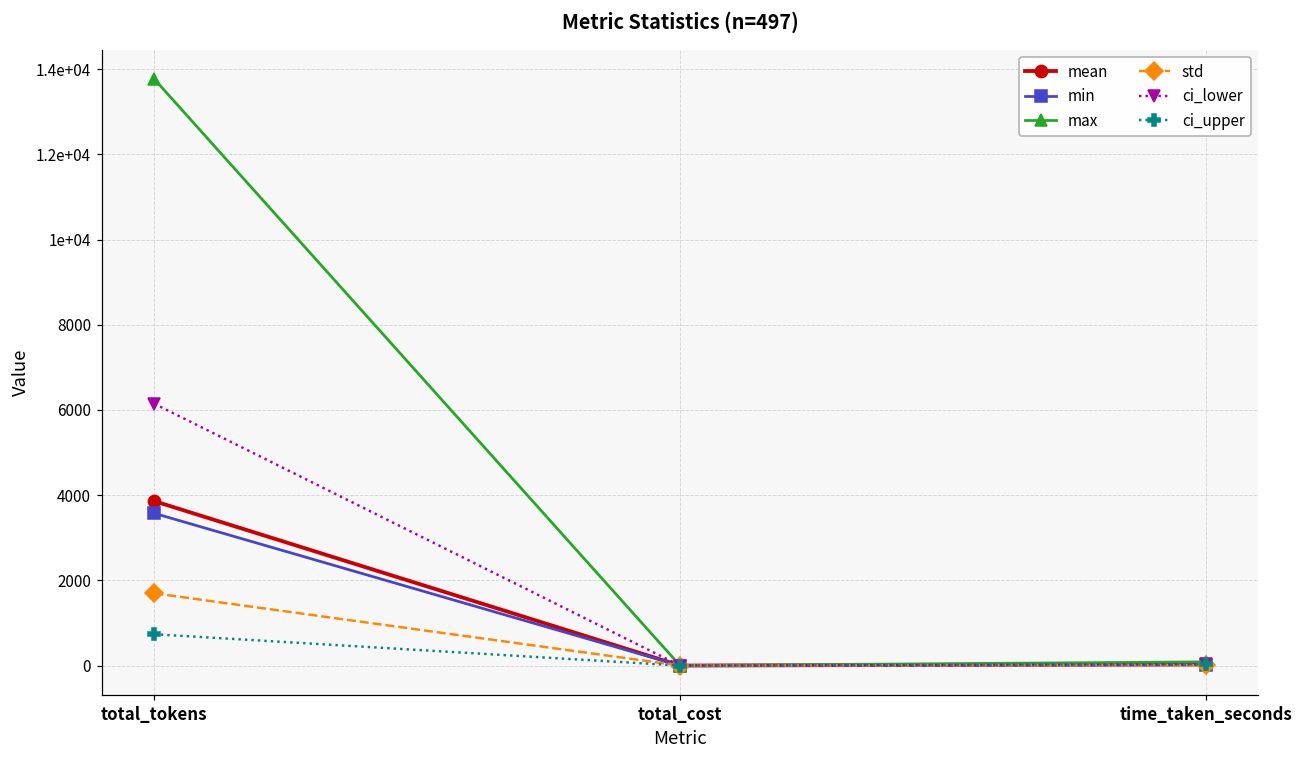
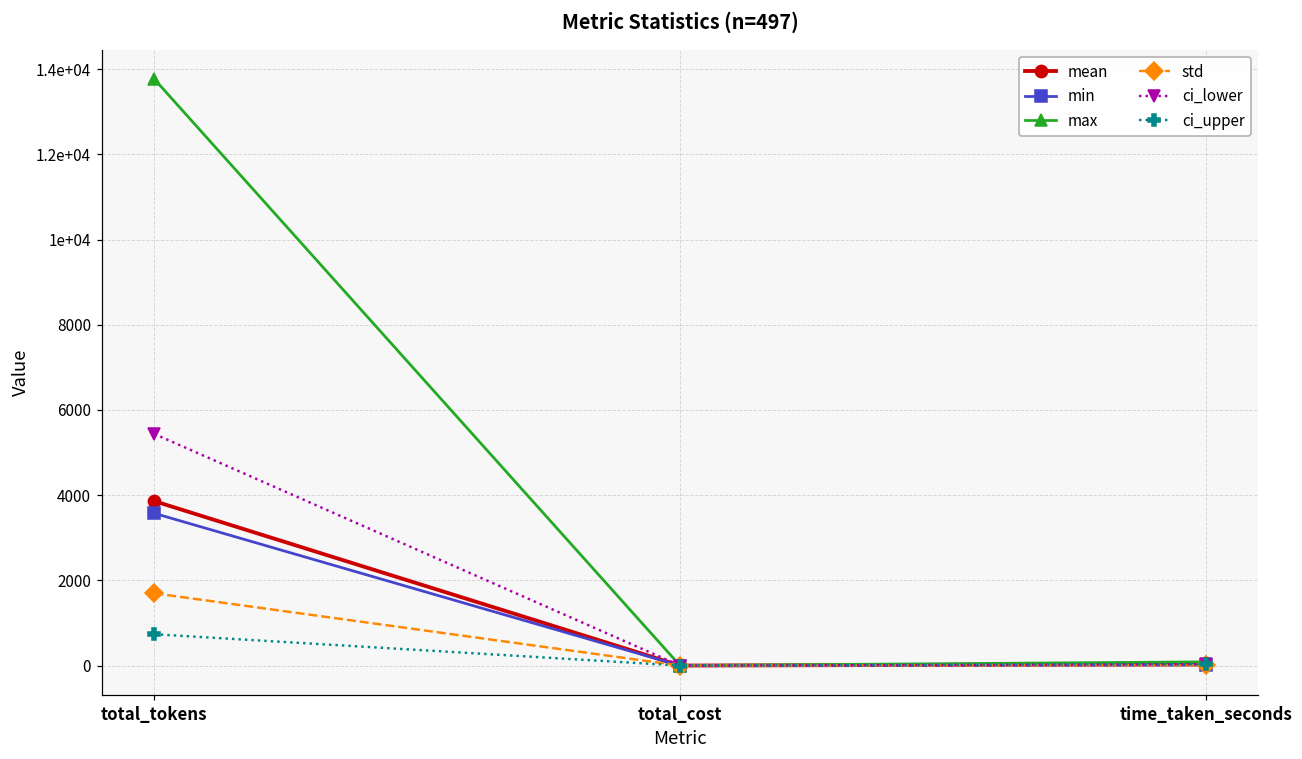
  {
    "mean": {
      "total_tokens": 3900
    },
    "min": {
      "total_tokens": 3600
    },
    "max": {
      "total_tokens": 13800
    },
    "std": {
      "total_tokens": 1700
    },
    "ci_lower": {
-     "total_tokens": 6100
+     "total_tokens": 5400
    },
    "ci_upper": {
      "total_tokens": 700
    }
  }
